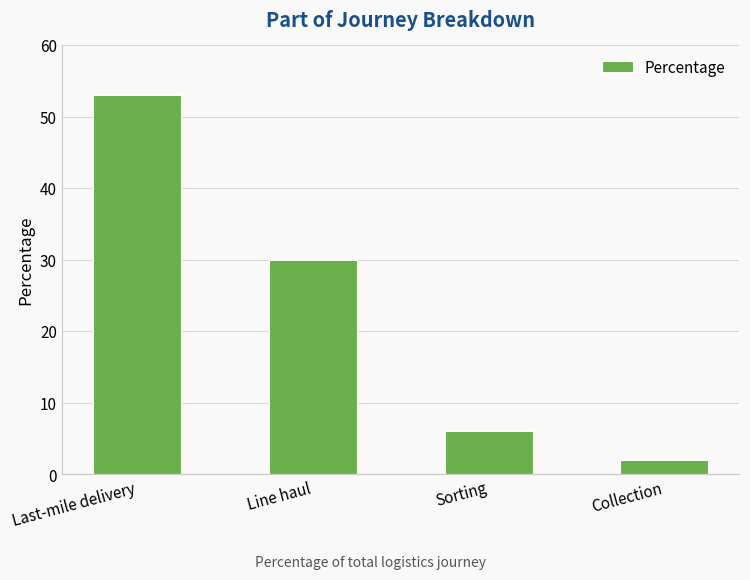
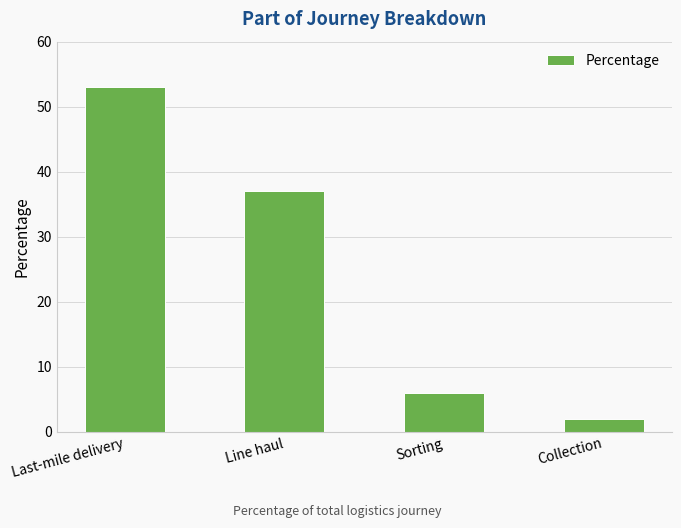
  {
    "Last-mile delivery": 53,
-   "Line haul": 30,
+   "Line haul": 37,
    "Sorting": 6,
    "Collection": 2
  }
